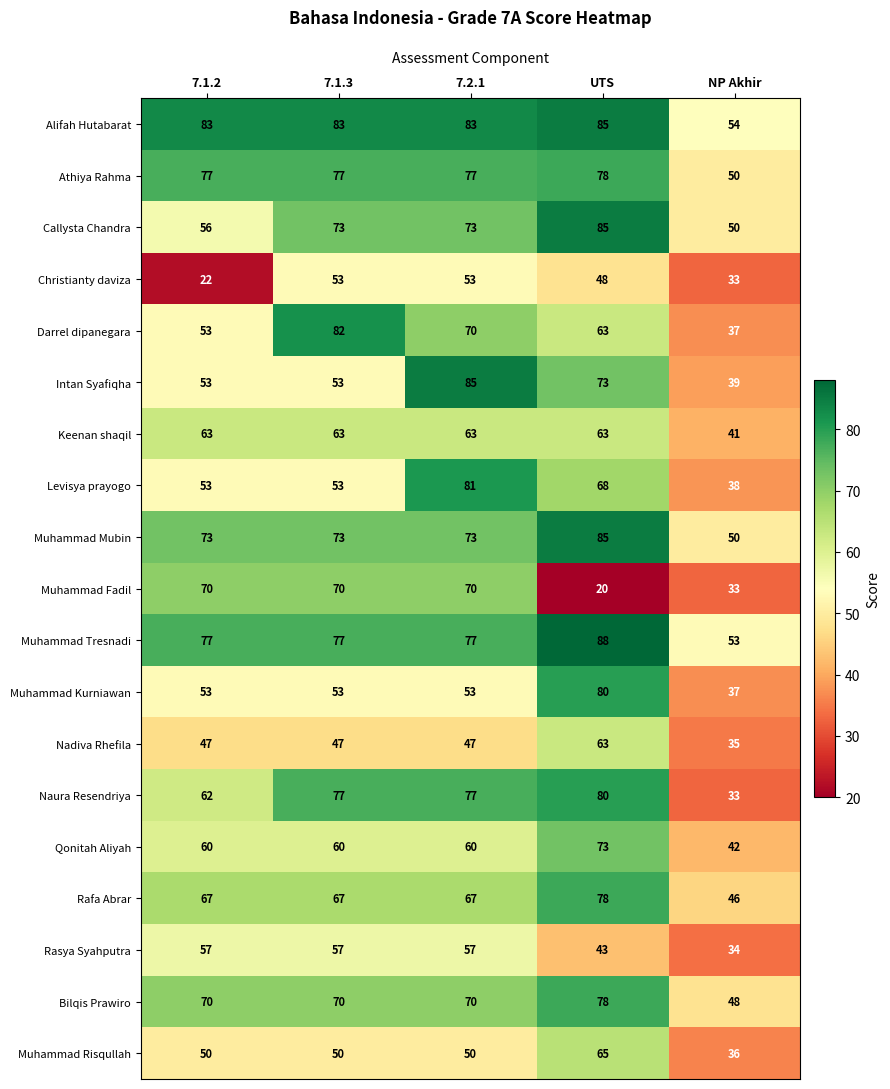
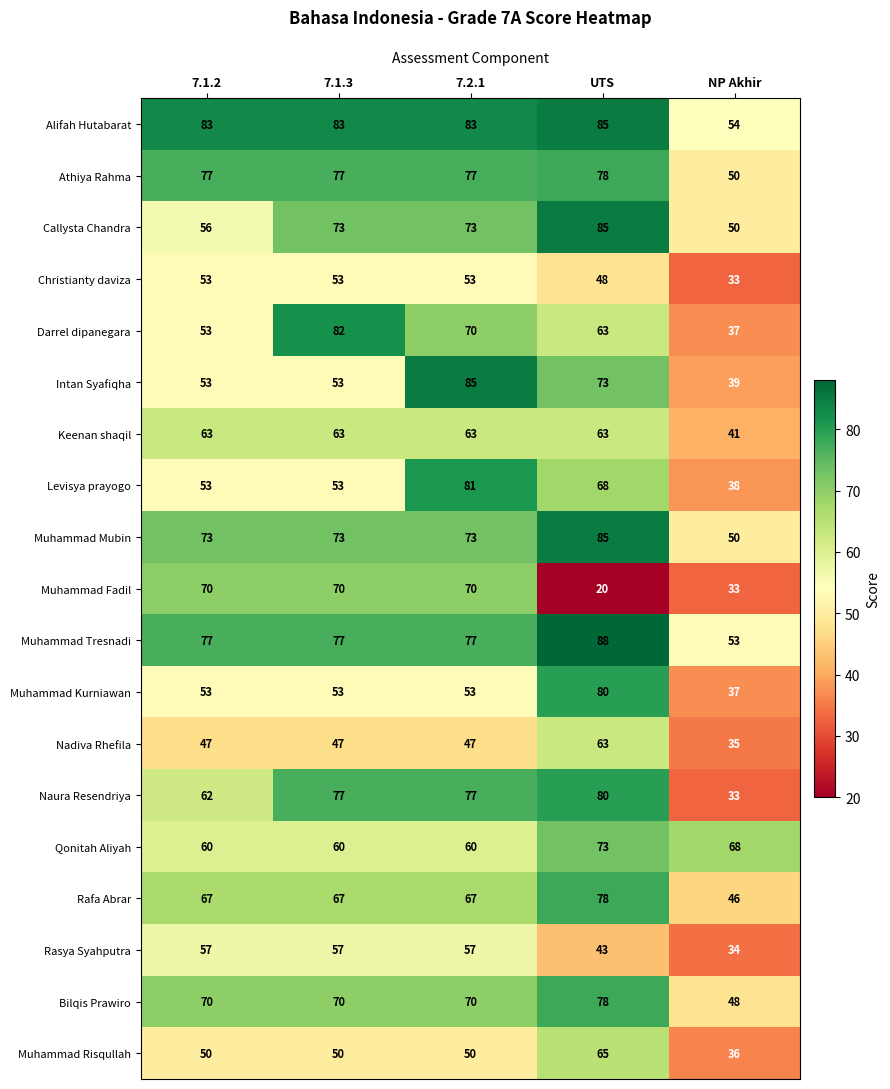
  {
    "Alifah Hutabarat": {
      "7.1.2": 83,
      "7.1.3": 83,
      "7.2.1": 83,
      "UTS": 85,
      "NP Akhir": 54
    },
    "Athiya Rahma": {
      "7.1.2": 77,
      "7.1.3": 77,
      "7.2.1": 77,
      "UTS": 78,
      "NP Akhir": 50
    },
    "Callysta Chandra": {
      "7.1.2": 56,
      "7.1.3": 73,
      "7.2.1": 73,
      "UTS": 85,
      "NP Akhir": 50
    },
    "Christianty daviza": {
-     "7.1.2": 22,
+     "7.1.2": 53,
      "7.1.3": 53,
      "7.2.1": 53,
      "UTS": 48,
      "NP Akhir": 33
    },
    "Darrel dipanegara": {
      "7.1.2": 53,
      "7.1.3": 82,
      "7.2.1": 70,
      "UTS": 63,
      "NP Akhir": 37
    },
    "Intan Syafiqha": {
      "7.1.2": 53,
      "7.1.3": 53,
      "7.2.1": 85,
      "UTS": 73,
      "NP Akhir": 39
    },
    "Keenan shaqil": {
      "7.1.2": 63,
      "7.1.3": 63,
      "7.2.1": 63,
      "UTS": 63,
      "NP Akhir": 41
    },
    "Levisya prayogo": {
      "7.1.2": 53,
      "7.1.3": 53,
      "7.2.1": 81,
      "UTS": 68,
      "NP Akhir": 38
    },
    "Muhammad Mubin": {
      "7.1.2": 73,
      "7.1.3": 73,
      "7.2.1": 73,
      "UTS": 85,
      "NP Akhir": 50
    },
    "Muhammad Fadil": {
      "7.1.2": 70,
      "7.1.3": 70,
      "7.2.1": 70,
      "UTS": 20,
      "NP Akhir": 33
    },
    "Muhammad Tresnadi": {
      "7.1.2": 77,
      "7.1.3": 77,
      "7.2.1": 77,
      "UTS": 88,
      "NP Akhir": 53
    },
    "Muhammad Kurniawan": {
      "7.1.2": 53,
      "7.1.3": 53,
      "7.2.1": 53,
      "UTS": 80,
      "NP Akhir": 37
    },
    "Nadiva Rhefila": {
      "7.1.2": 47,
      "7.1.3": 47,
      "7.2.1": 47,
      "UTS": 63,
      "NP Akhir": 35
    },
    "Naura Resendriya": {
      "7.1.2": 62,
      "7.1.3": 77,
      "7.2.1": 77,
      "UTS": 80,
      "NP Akhir": 33
    },
    "Qonitah Aliyah": {
      "7.1.2": 60,
      "7.1.3": 60,
      "7.2.1": 60,
      "UTS": 73,
-     "NP Akhir": 42
+     "NP Akhir": 68
    },
    "Rafa Abrar": {
      "7.1.2": 67,
      "7.1.3": 67,
      "7.2.1": 67,
      "UTS": 78,
      "NP Akhir": 46
    },
    "Rasya Syahputra": {
      "7.1.2": 57,
      "7.1.3": 57,
      "7.2.1": 57,
      "UTS": 43,
      "NP Akhir": 34
    },
    "Bilqis Prawiro": {
      "7.1.2": 70,
      "7.1.3": 70,
      "7.2.1": 70,
      "UTS": 78,
      "NP Akhir": 48
    },
    "Muhammad Risqullah": {
      "7.1.2": 50,
      "7.1.3": 50,
      "7.2.1": 50,
      "UTS": 65,
      "NP Akhir": 36
    }
  }
